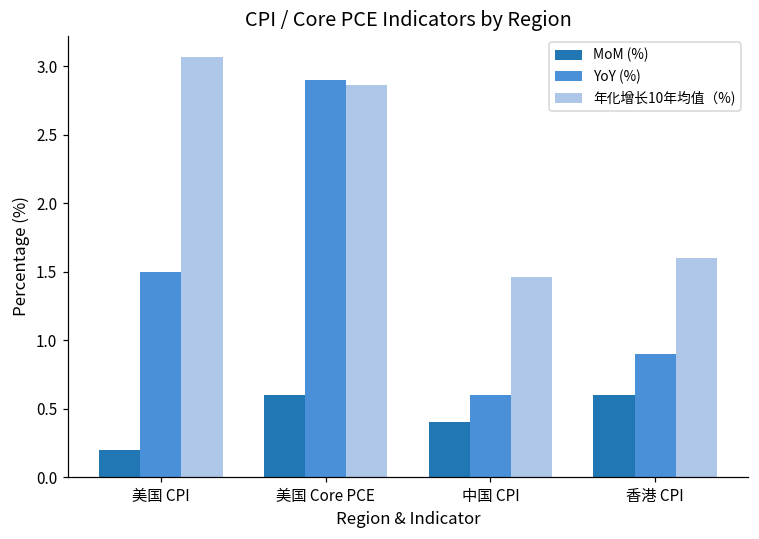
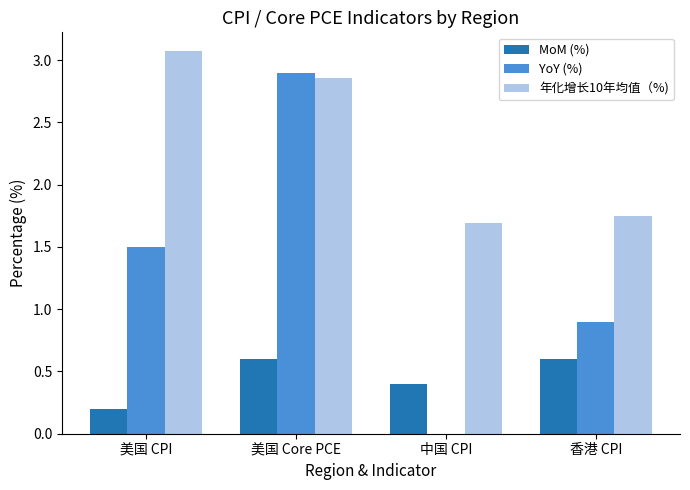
  {
    "MoM (%)": {
      "美国 CPI": 0.20,
      "美国 Core PCE": 0.60,
      "中国 CPI": 0.40,
      "香港 CPI": 0.60
    },
    "YoY (%)": {
      "美国 CPI": 1.5,
      "美国 Core PCE": 2.9,
-     "中国 CPI": 0.6,
+     "中国 CPI": 0.0,
      "香港 CPI": 0.9
    },
    "年化增长10年均值（%)": {
      "美国 CPI": 3.07,
      "美国 Core PCE": 2.86,
-     "中国 CPI": 1.46,
-     "香港 CPI": 1.60
+     "中国 CPI": 1.69,
+     "香港 CPI": 1.75
    }
  }
